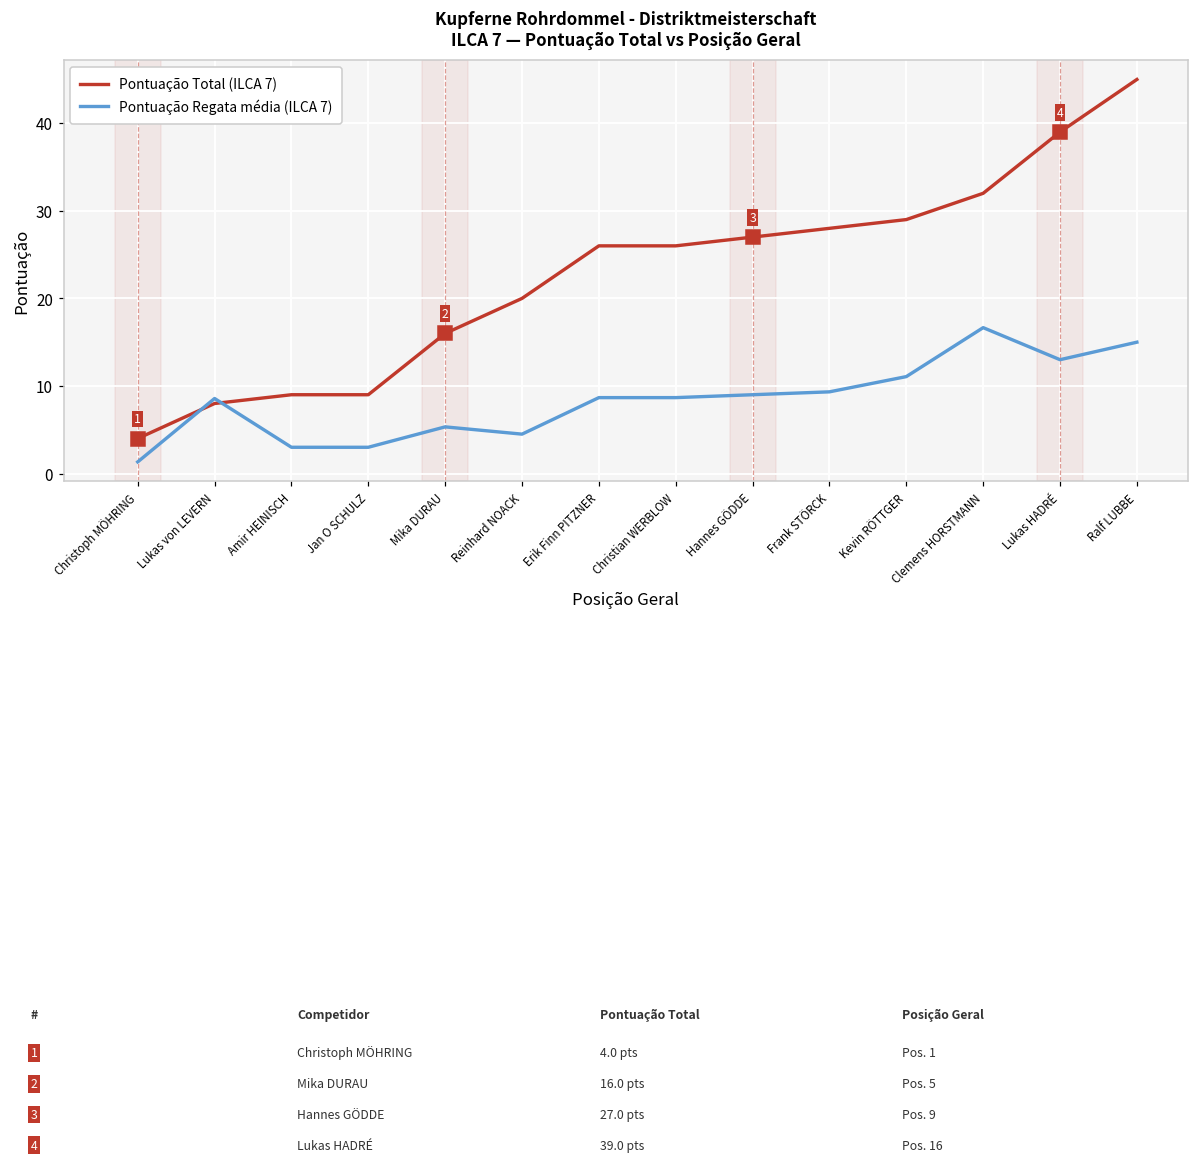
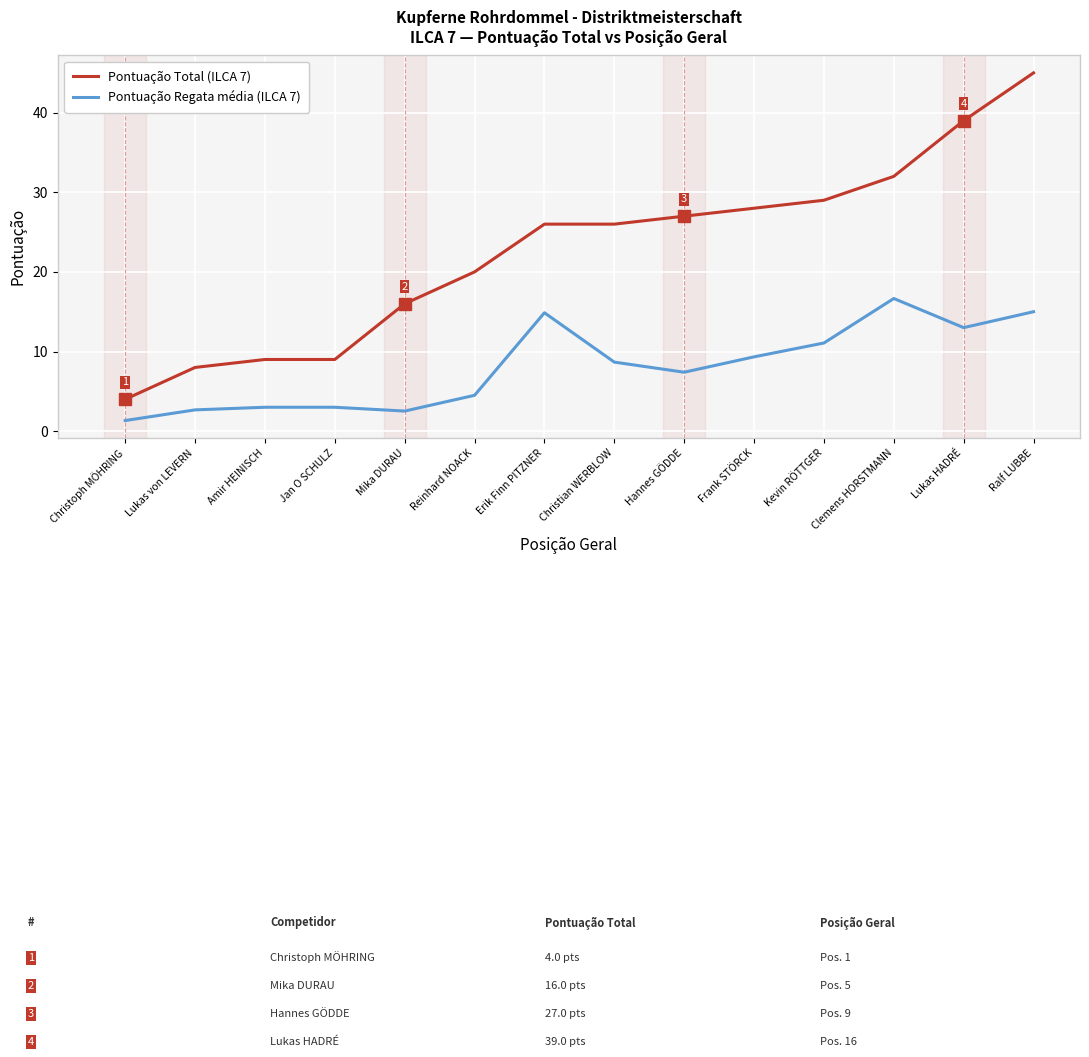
  {
    "Pontuação Regata média (ILCA 7)": {
-     "Lukas von LEVERN": 9,
+     "Lukas von LEVERN": 3,
      "Amir HEINISCH": 3,
      "Jan O SCHULZ": 3,
-     "Mika DURAU": 5,
+     "Mika DURAU": 3,
      "Reinhard NOACK": 5,
-     "Erik Finn PITZNER": 9,
+     "Erik Finn PITZNER": 15,
      "Christian WERBLOW": 9,
-     "Hannes GÖDDE": 9,
+     "Hannes GÖDDE": 7,
      "Frank STÖRCK": 9,
      "Kevin RÖTTGER": 11,
      "Clemens HORSTMANN": 17,
      "Lukas HADRÉ": 13,
      "Ralf LUBBE": 15
    }
  }
